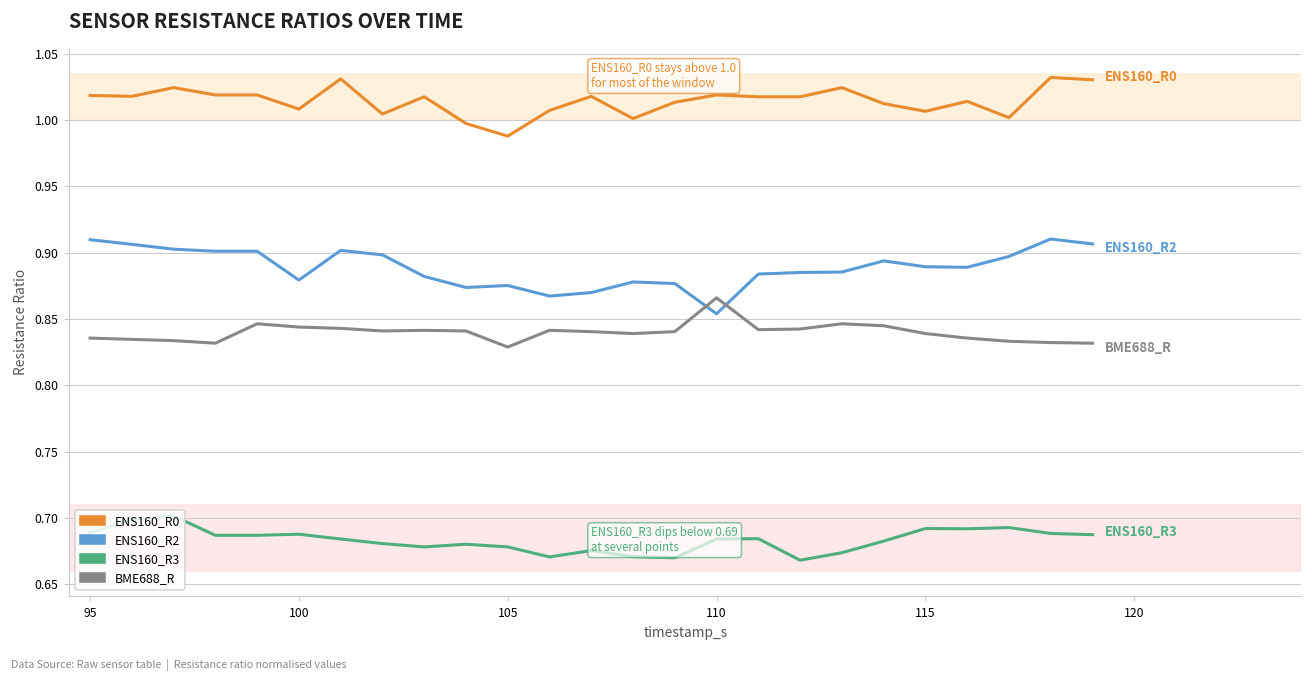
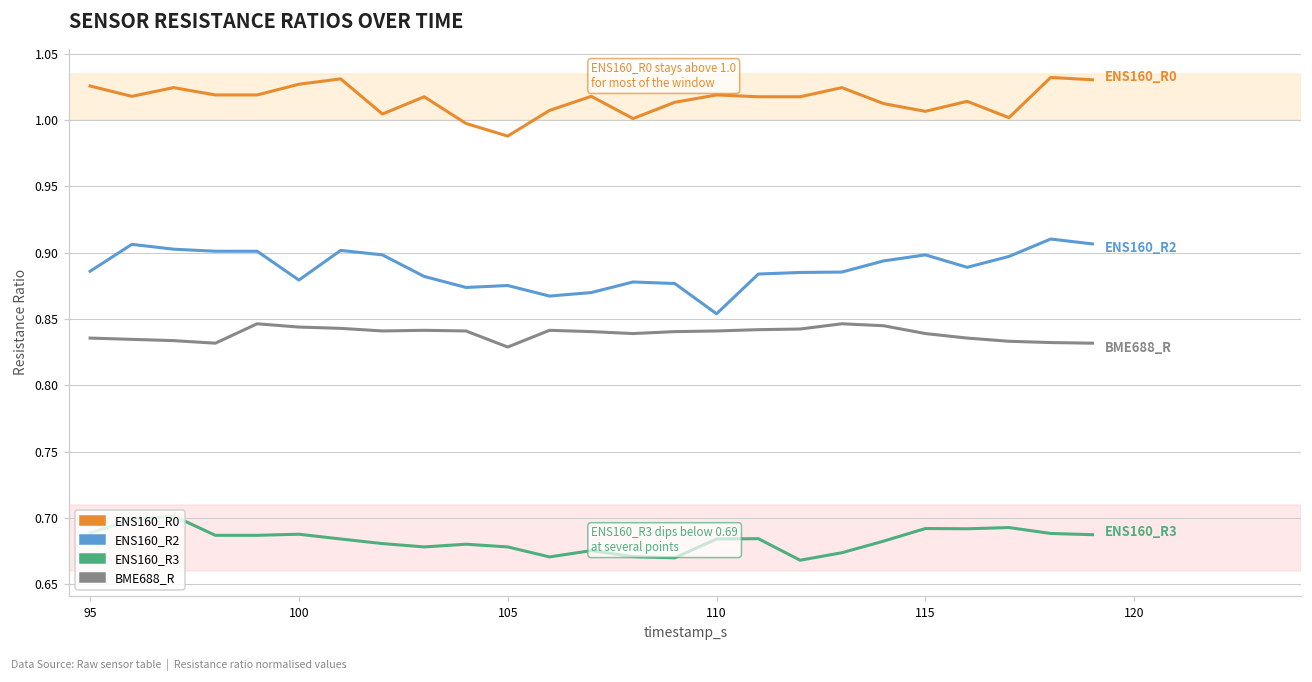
  {
    "ENS160_R0": {
-     "95": 1.019,
-     "100": 1.008,
+     "95": 1.026,
+     "100": 1.027,
      "105": 0.988,
      "115": 1.007
    },
    "ENS160_R2": {
-     "95": 0.910,
+     "95": 0.886,
      "100": 0.879,
      "105": 0.875,
      "110": 0.854,
-     "115": 0.889
+     "115": 0.898
    },
    "ENS160_R3": {
      "100": 0.688,
      "105": 0.678,
      "115": 0.692
    },
    "BME688_R": {
      "95": 0.836,
      "100": 0.844,
      "105": 0.829,
-     "110": 0.866,
+     "110": 0.841,
      "115": 0.839
    }
  }
